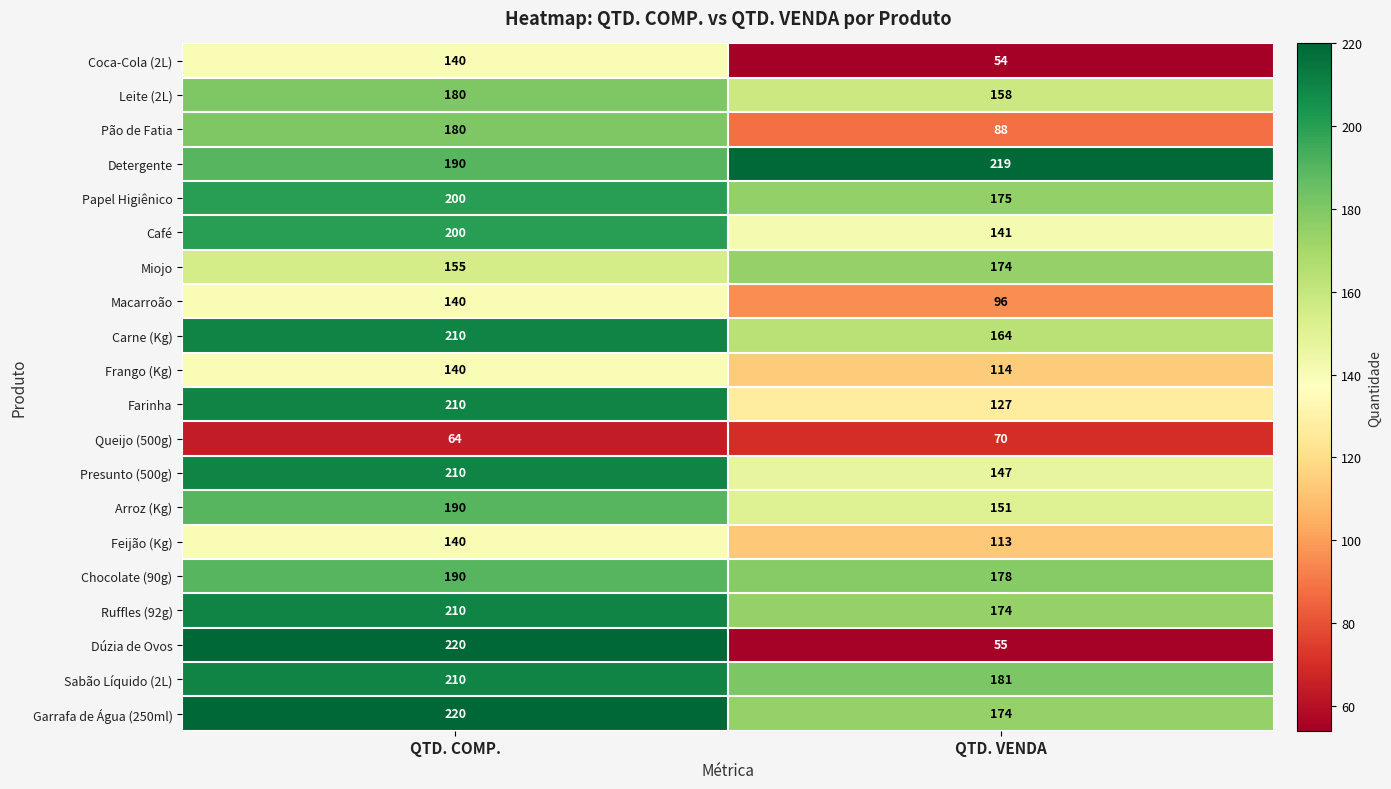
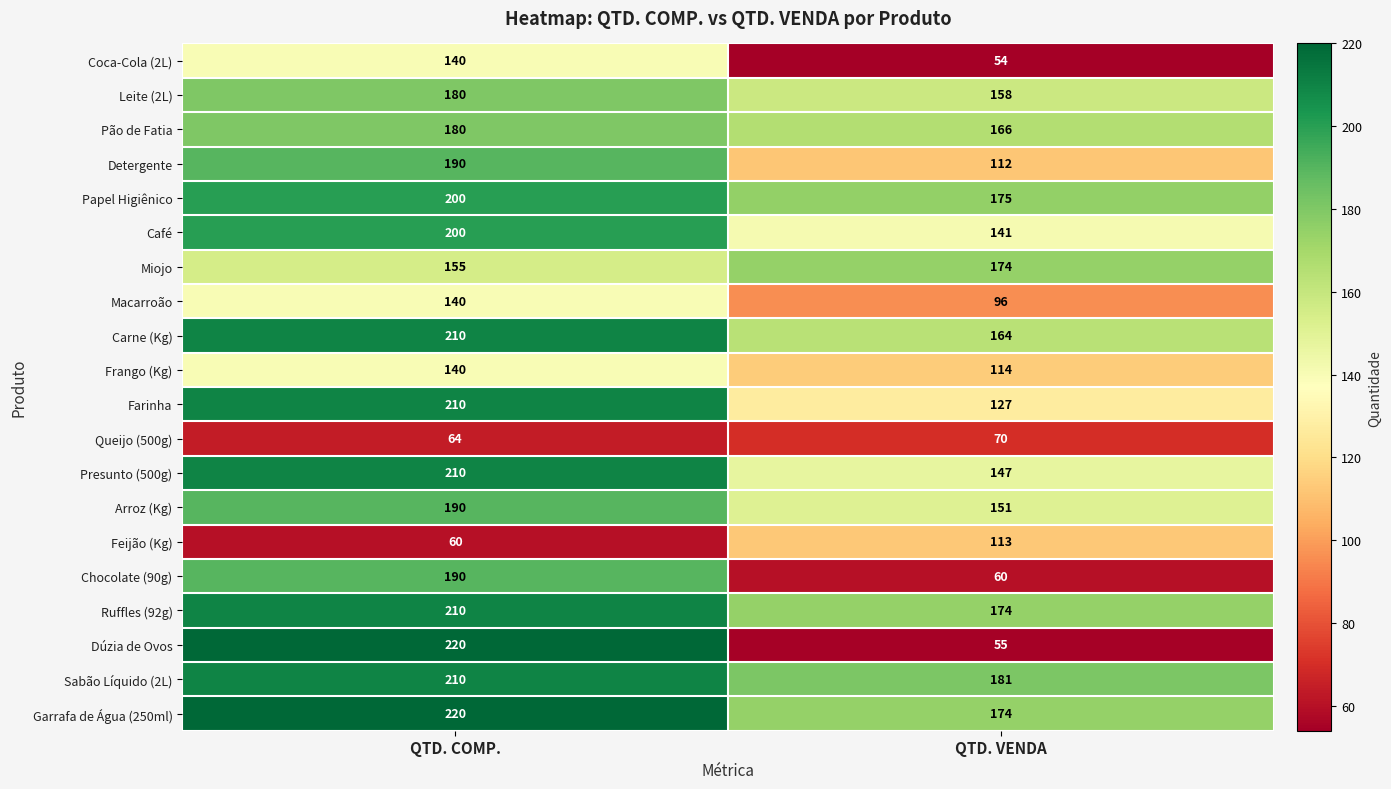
  {
    "Coca-Cola (2L)": {
      "QTD. COMP.": 140,
      "QTD. VENDA": 54
    },
    "Leite (2L)": {
      "QTD. COMP.": 180,
      "QTD. VENDA": 158
    },
    "Pão de Fatia": {
      "QTD. COMP.": 180,
-     "QTD. VENDA": 88
+     "QTD. VENDA": 166
    },
    "Detergente": {
      "QTD. COMP.": 190,
-     "QTD. VENDA": 219
+     "QTD. VENDA": 112
    },
    "Papel Higiênico": {
      "QTD. COMP.": 200,
      "QTD. VENDA": 175
    },
    "Café": {
      "QTD. COMP.": 200,
      "QTD. VENDA": 141
    },
    "Miojo": {
      "QTD. COMP.": 155,
      "QTD. VENDA": 174
    },
    "Macarroão": {
      "QTD. COMP.": 140,
      "QTD. VENDA": 96
    },
    "Carne (Kg)": {
      "QTD. COMP.": 210,
      "QTD. VENDA": 164
    },
    "Frango (Kg)": {
      "QTD. COMP.": 140,
      "QTD. VENDA": 114
    },
    "Farinha": {
      "QTD. COMP.": 210,
      "QTD. VENDA": 127
    },
    "Queijo (500g)": {
      "QTD. COMP.": 64,
      "QTD. VENDA": 70
    },
    "Presunto (500g)": {
      "QTD. COMP.": 210,
      "QTD. VENDA": 147
    },
    "Arroz (Kg)": {
      "QTD. COMP.": 190,
      "QTD. VENDA": 151
    },
    "Feijão (Kg)": {
-     "QTD. COMP.": 140,
+     "QTD. COMP.": 60,
      "QTD. VENDA": 113
    },
    "Chocolate (90g)": {
      "QTD. COMP.": 190,
-     "QTD. VENDA": 178
+     "QTD. VENDA": 60
    },
    "Ruffles (92g)": {
      "QTD. COMP.": 210,
      "QTD. VENDA": 174
    },
    "Dúzia de Ovos": {
      "QTD. COMP.": 220,
      "QTD. VENDA": 55
    },
    "Sabão Líquido (2L)": {
      "QTD. COMP.": 210,
      "QTD. VENDA": 181
    },
    "Garrafa de Água (250ml)": {
      "QTD. COMP.": 220,
      "QTD. VENDA": 174
    }
  }
